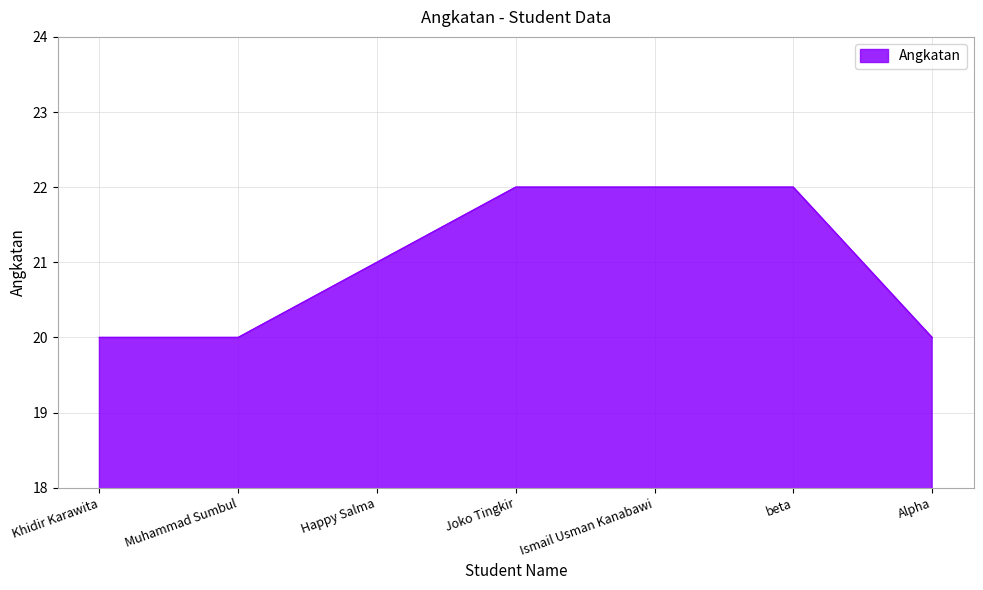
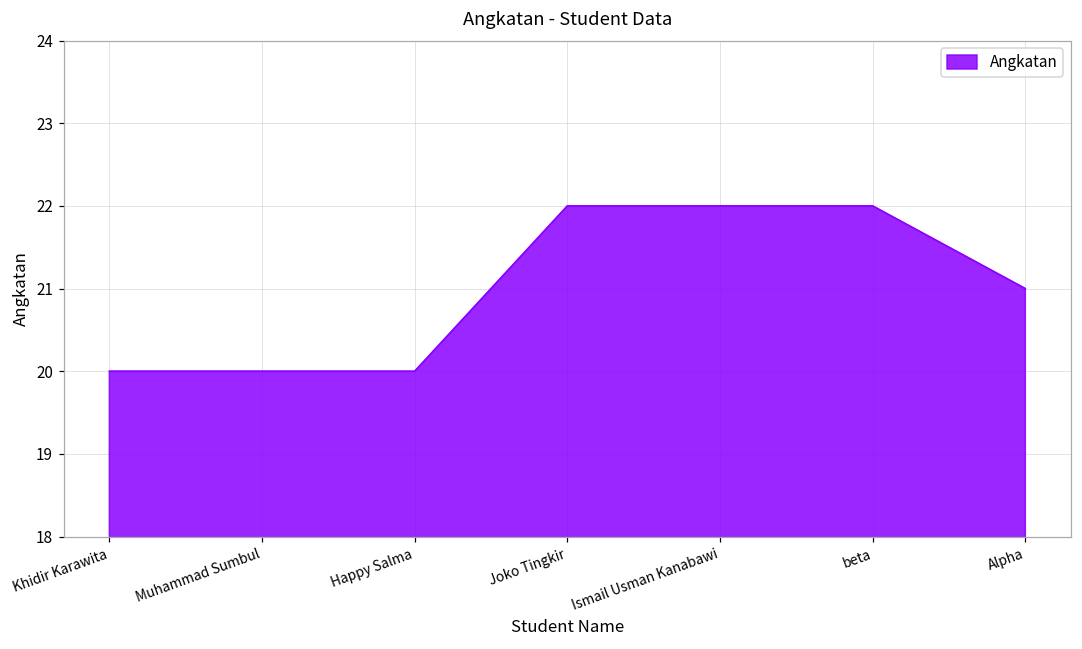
  {
    "Khidir Karawita": 20,
    "Muhammad Sumbul": 20,
-   "Happy Salma": 21,
+   "Happy Salma": 20,
    "Joko Tingkir": 22,
    "Ismail Usman Kanabawi": 22,
    "beta": 22,
-   "Alpha": 20
+   "Alpha": 21
  }
